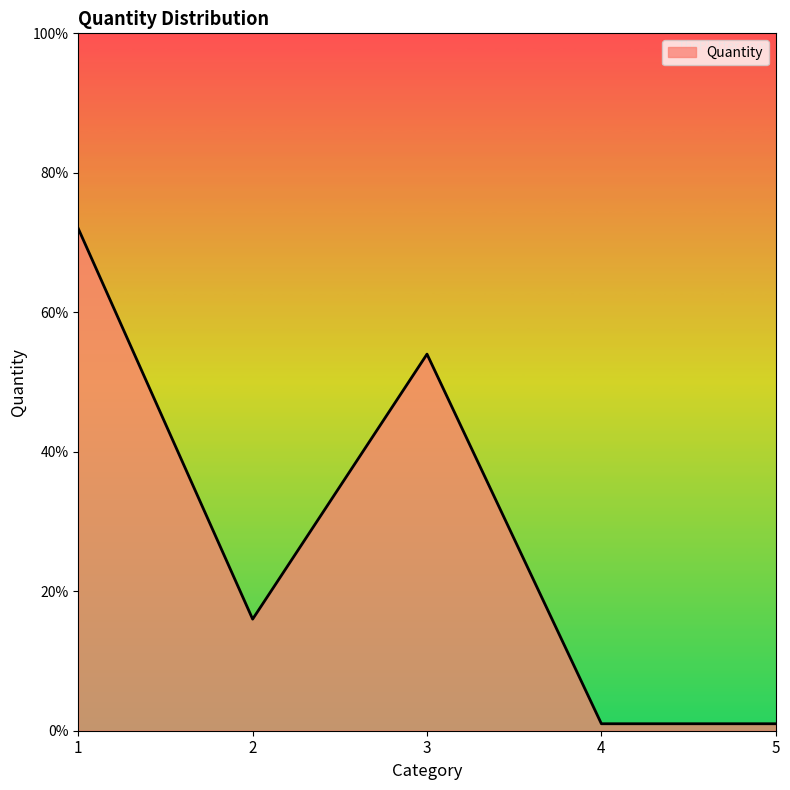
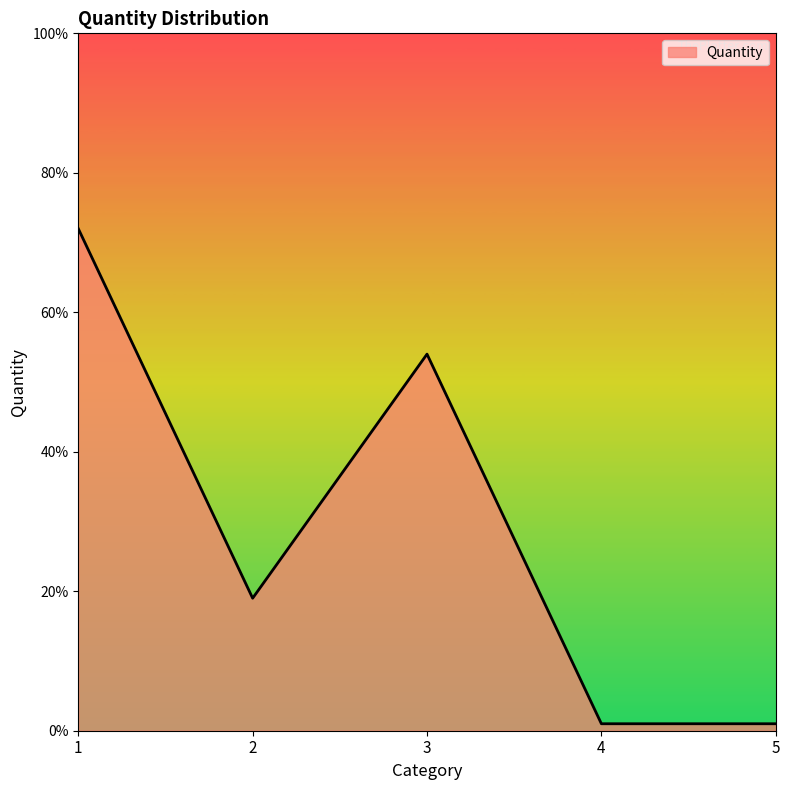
  {
    "1": "72%",
-   "2": "16%",
+   "2": "19%",
    "3": "54%",
    "4": "1%",
    "5": "1%"
  }
